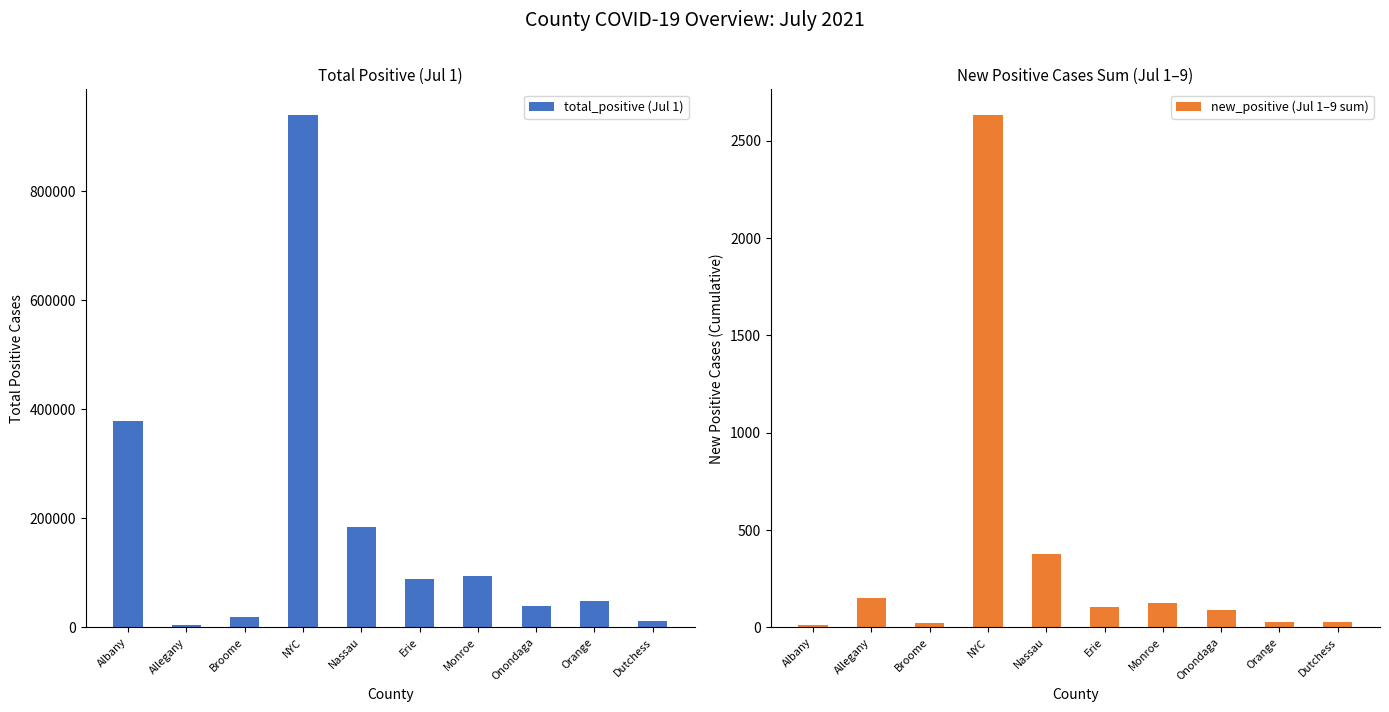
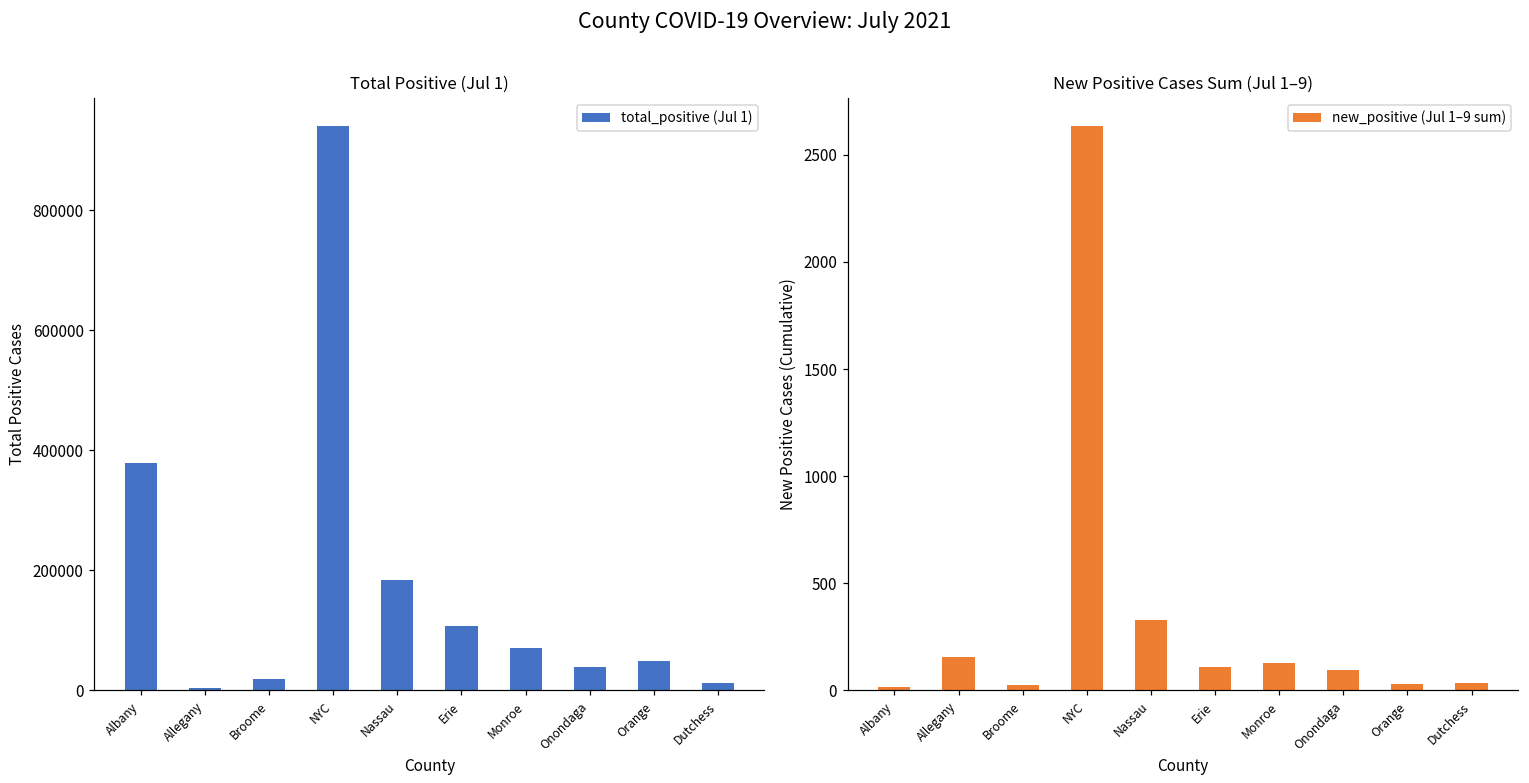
  {
    "Total Positive (Jul 1)": {
      "Albany": 380000,
      "Broome": 20000,
      "NYC": 940000,
      "Nassau": 180000,
-     "Erie": 90000,
-     "Monroe": 90000,
+     "Erie": 110000,
+     "Monroe": 70000,
      "Onondaga": 40000,
      "Orange": 50000,
      "Dutchess": 10000
    },
    "New Positive Cases Sum (Jul 1–9)": {
      "Albany": 10,
      "Allegany": 150,
      "Broome": 20,
      "NYC": 2630,
-     "Nassau": 380,
+     "Nassau": 330,
      "Erie": 110,
      "Monroe": 130,
      "Onondaga": 90,
      "Orange": 30,
      "Dutchess": 30
    }
  }
